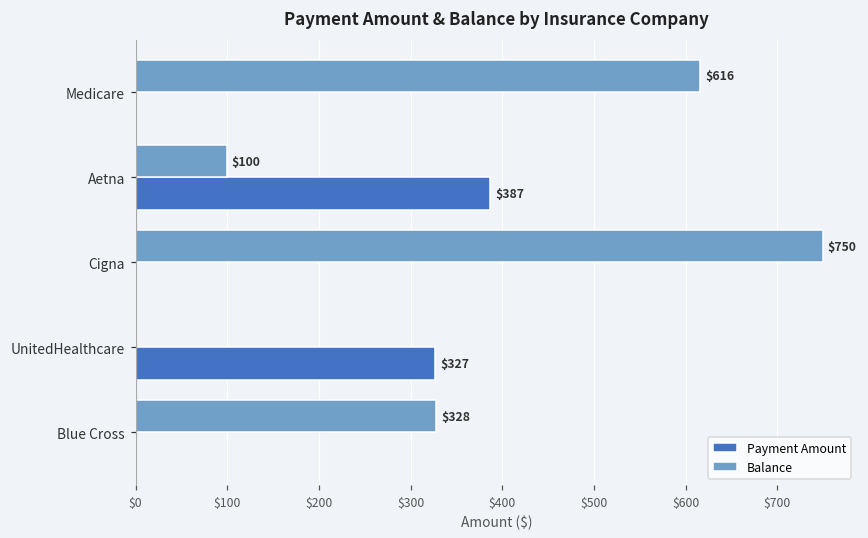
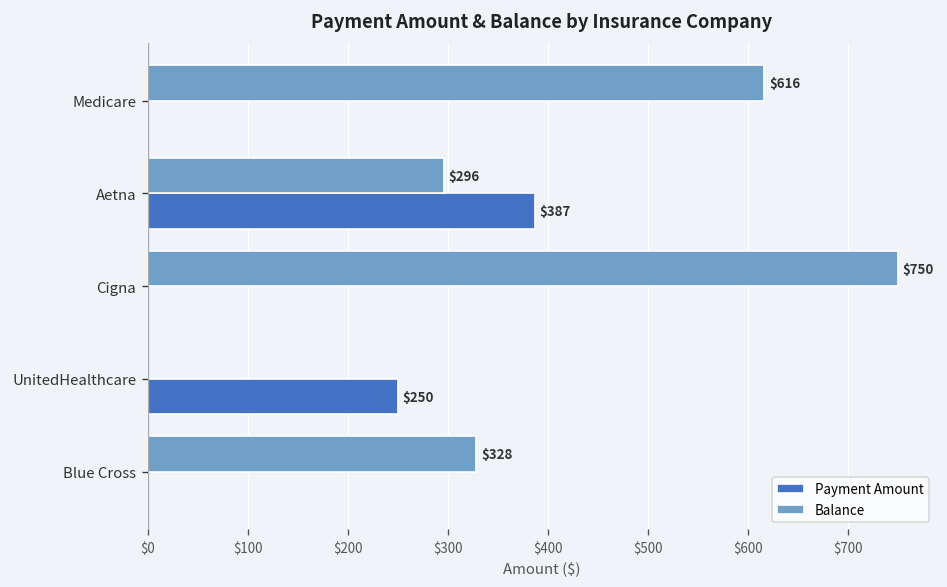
  {
    "Payment Amount": {
      "Aetna": "$387",
-     "UnitedHealthcare": "$327"
+     "UnitedHealthcare": "$250"
    },
    "Balance": {
      "Medicare": "$616",
-     "Aetna": "$100",
+     "Aetna": "$296",
      "Cigna": "$750",
      "Blue Cross": "$328"
    }
  }
